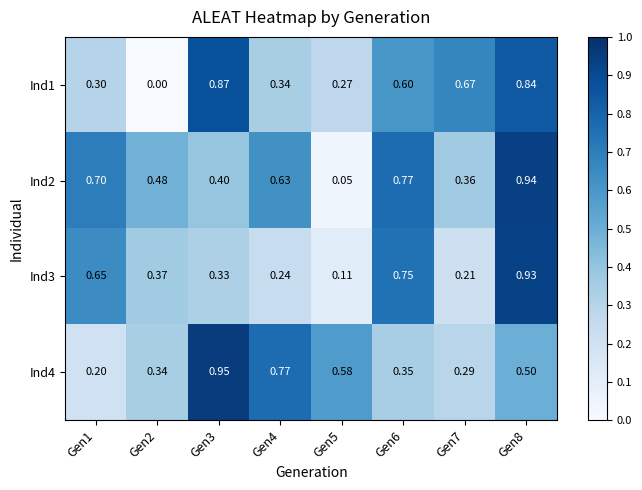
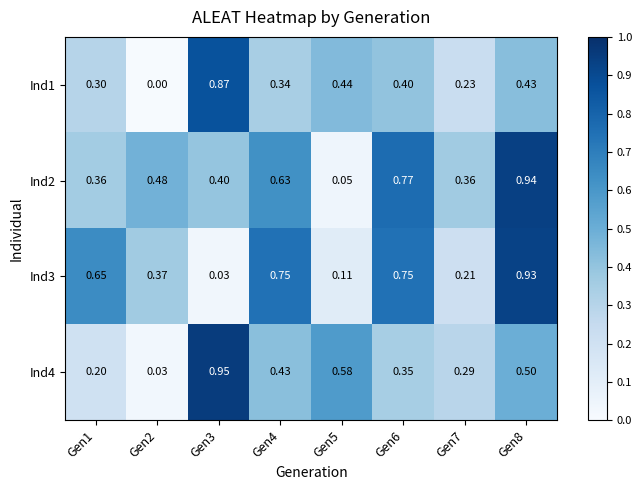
  {
    "Ind1": {
      "Gen1": 0.30,
      "Gen2": 0.00,
      "Gen3": 0.87,
      "Gen4": 0.34,
-     "Gen5": 0.27,
-     "Gen6": 0.60,
-     "Gen7": 0.67,
-     "Gen8": 0.84
+     "Gen5": 0.44,
+     "Gen6": 0.40,
+     "Gen7": 0.23,
+     "Gen8": 0.43
    },
    "Ind2": {
-     "Gen1": 0.70,
+     "Gen1": 0.36,
      "Gen2": 0.48,
      "Gen3": 0.40,
      "Gen4": 0.63,
      "Gen5": 0.05,
      "Gen6": 0.77,
      "Gen7": 0.36,
      "Gen8": 0.94
    },
    "Ind3": {
      "Gen1": 0.65,
      "Gen2": 0.37,
-     "Gen3": 0.33,
-     "Gen4": 0.24,
+     "Gen3": 0.03,
+     "Gen4": 0.75,
      "Gen5": 0.11,
      "Gen6": 0.75,
      "Gen7": 0.21,
      "Gen8": 0.93
    },
    "Ind4": {
      "Gen1": 0.20,
-     "Gen2": 0.34,
+     "Gen2": 0.03,
      "Gen3": 0.95,
-     "Gen4": 0.77,
+     "Gen4": 0.43,
      "Gen5": 0.58,
      "Gen6": 0.35,
      "Gen7": 0.29,
      "Gen8": 0.50
    }
  }
